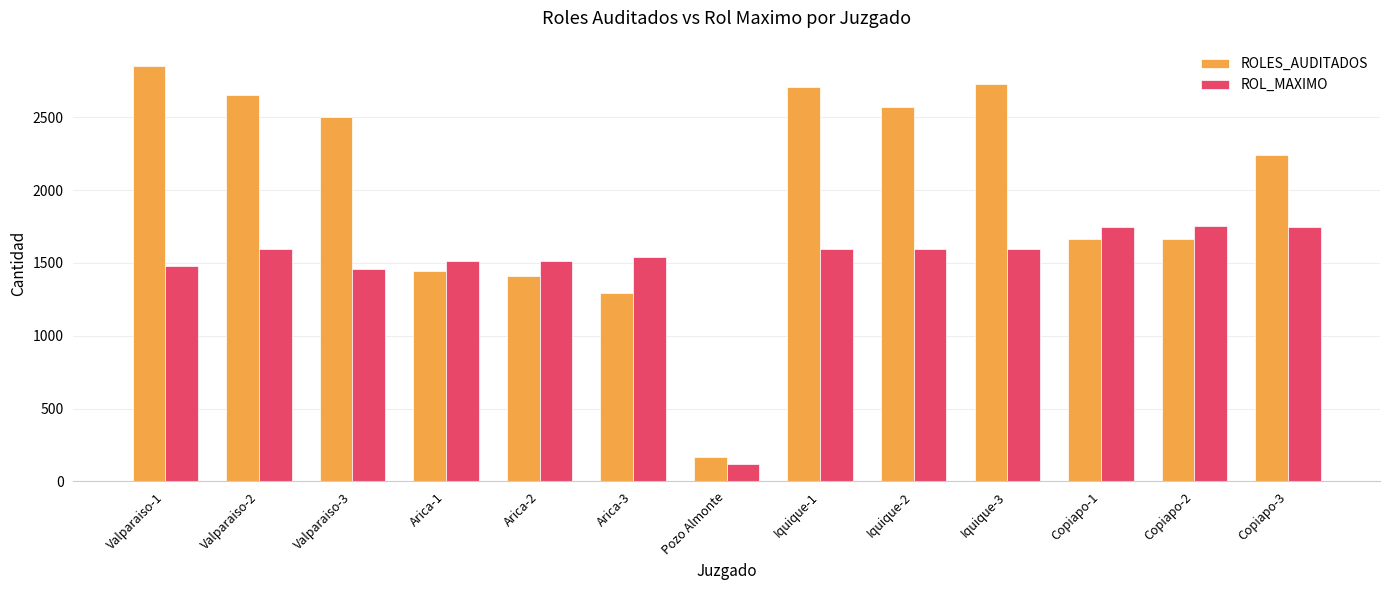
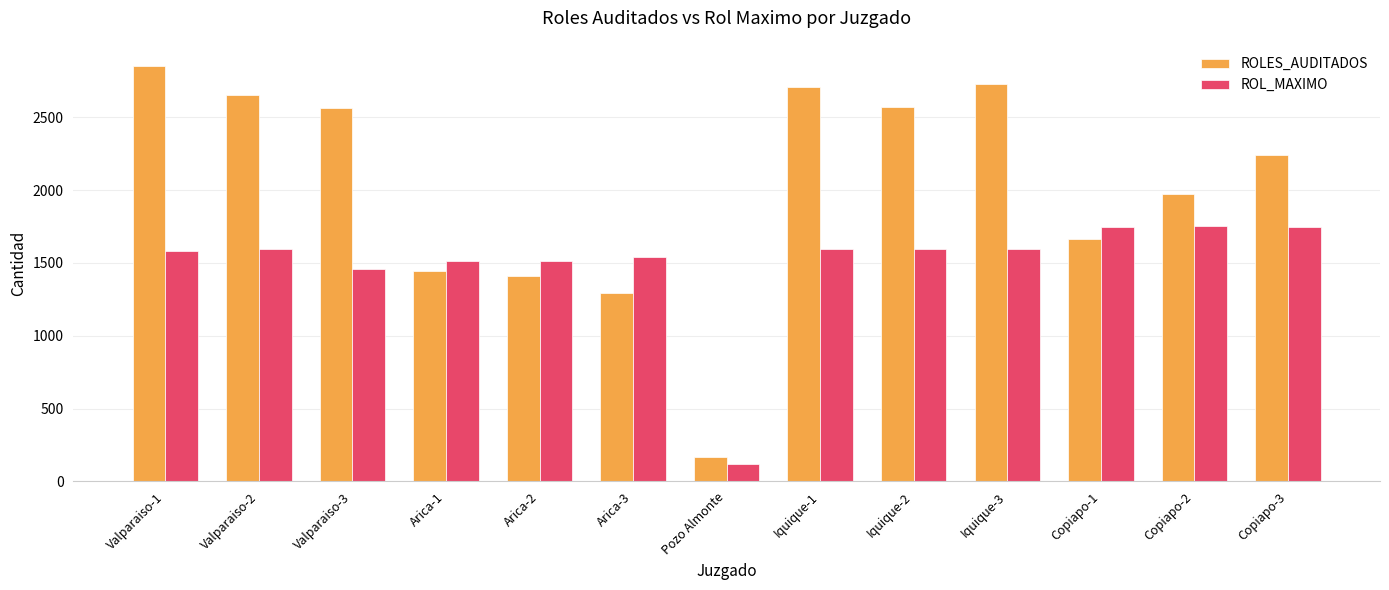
  {
    "ROLES_AUDITADOS": {
      "Valparaiso-1": 2850,
      "Valparaiso-2": 2650,
-     "Valparaiso-3": 2500,
+     "Valparaiso-3": 2560,
      "Arica-1": 1440,
      "Arica-2": 1410,
      "Arica-3": 1290,
      "Pozo Almonte": 170,
      "Iquique-1": 2710,
      "Iquique-2": 2570,
      "Iquique-3": 2730,
      "Copiapo-1": 1660,
-     "Copiapo-2": 1670,
+     "Copiapo-2": 1970,
      "Copiapo-3": 2240
    },
    "ROL_MAXIMO": {
-     "Valparaiso-1": 1480,
+     "Valparaiso-1": 1580,
      "Valparaiso-2": 1600,
      "Valparaiso-3": 1460,
      "Arica-1": 1510,
      "Arica-2": 1520,
      "Arica-3": 1540,
      "Pozo Almonte": 120,
      "Iquique-1": 1600,
      "Iquique-2": 1600,
      "Iquique-3": 1600,
      "Copiapo-1": 1750,
      "Copiapo-2": 1760,
      "Copiapo-3": 1750
    }
  }
